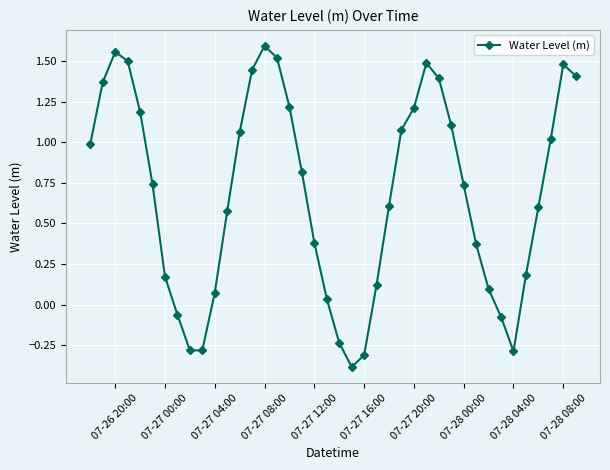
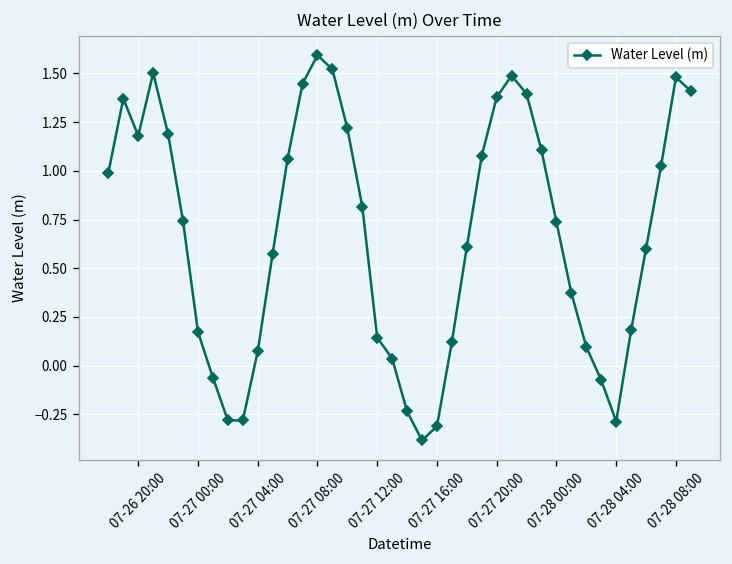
  {
-   "07-26 20:00": 1.56,
+   "07-26 20:00": 1.18,
    "07-27 00:00": 0.17,
    "07-27 04:00": 0.07,
    "07-27 08:00": 1.59,
-   "07-27 12:00": 0.38,
+   "07-27 12:00": 0.14,
    "07-27 16:00": -0.31,
-   "07-27 20:00": 1.21,
+   "07-27 20:00": 1.38,
    "07-28 00:00": 0.74,
    "07-28 04:00": -0.29,
    "07-28 08:00": 1.48
  }
